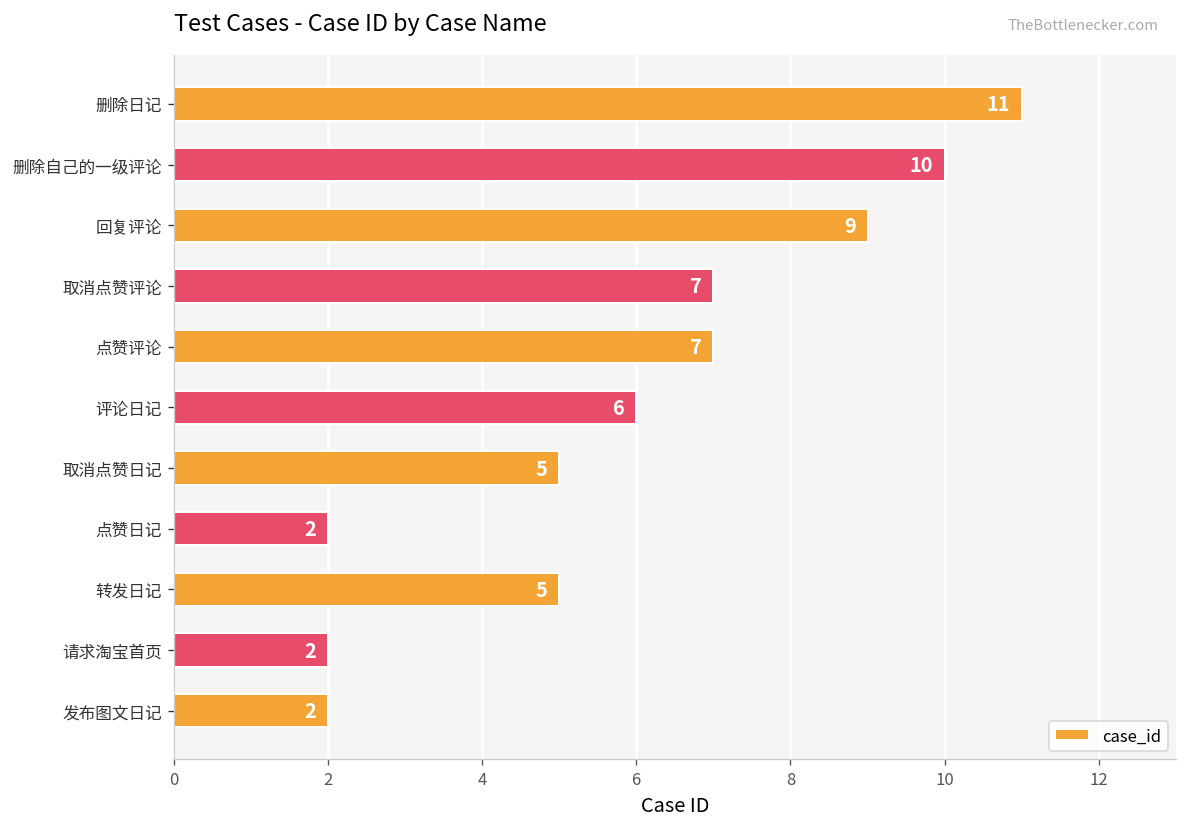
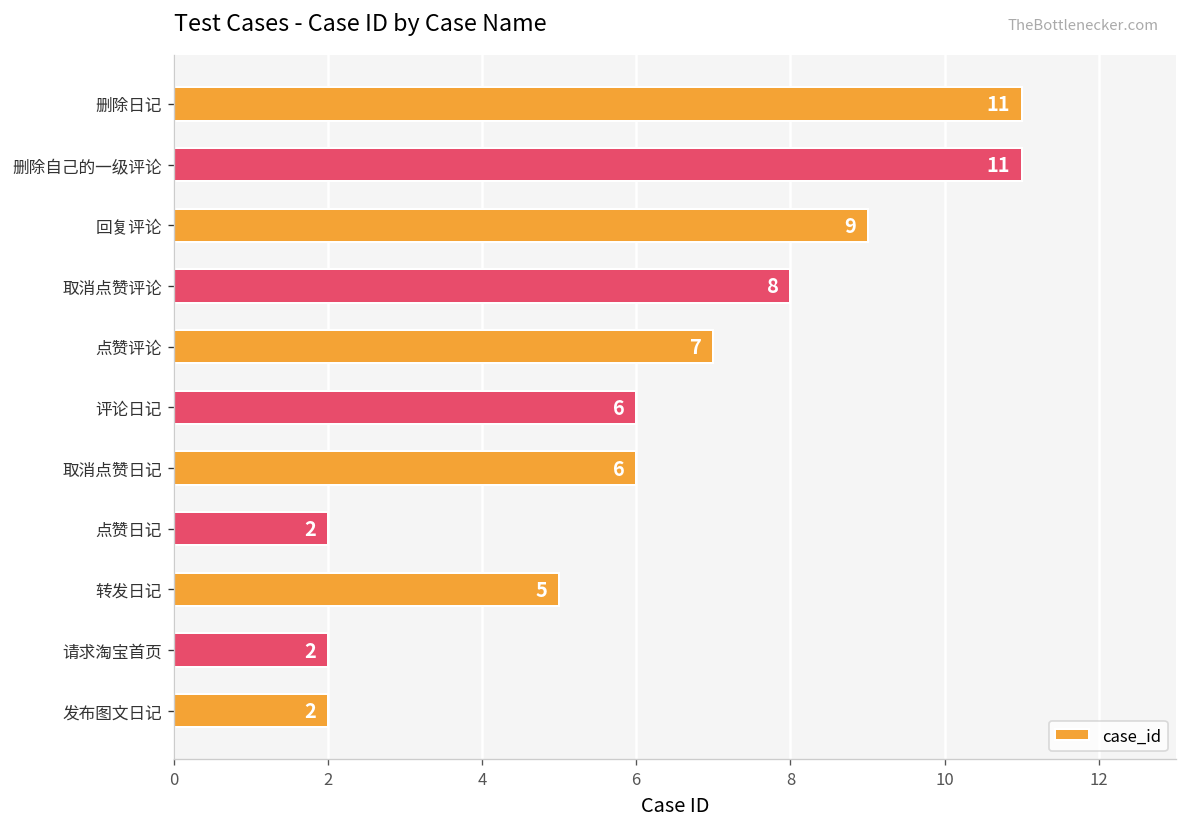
  {
    "删除日记": 11,
-   "删除自己的一级评论": 10,
+   "删除自己的一级评论": 11,
    "回复评论": 9,
-   "取消点赞评论": 7,
+   "取消点赞评论": 8,
    "点赞评论": 7,
    "评论日记": 6,
-   "取消点赞日记": 5,
+   "取消点赞日记": 6,
    "点赞日记": 2,
    "转发日记": 5,
    "请求淘宝首页": 2,
    "发布图文日记": 2
  }
